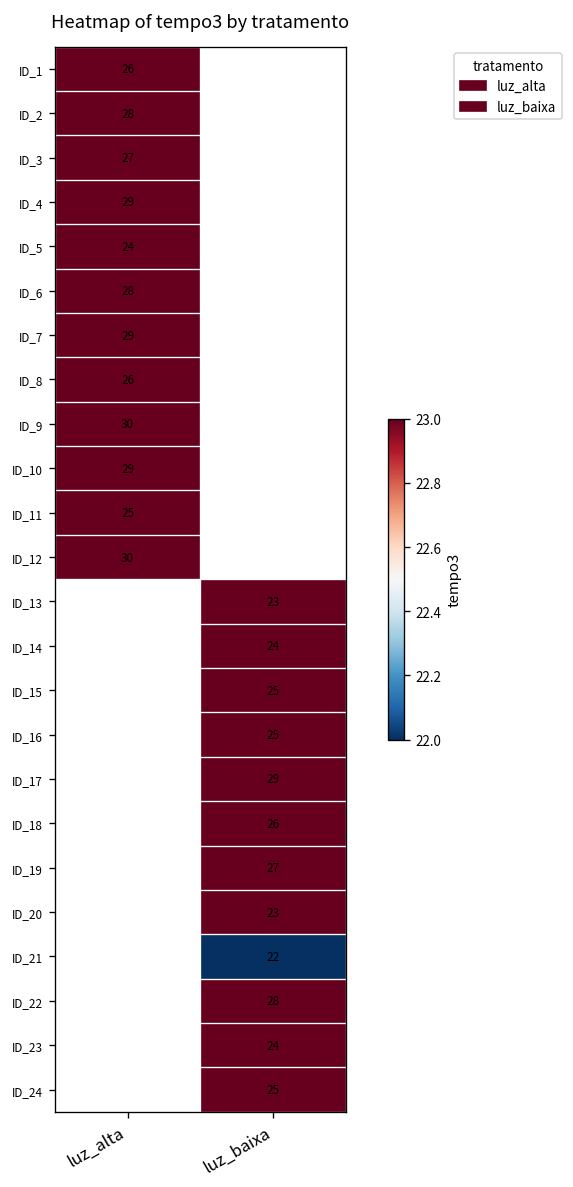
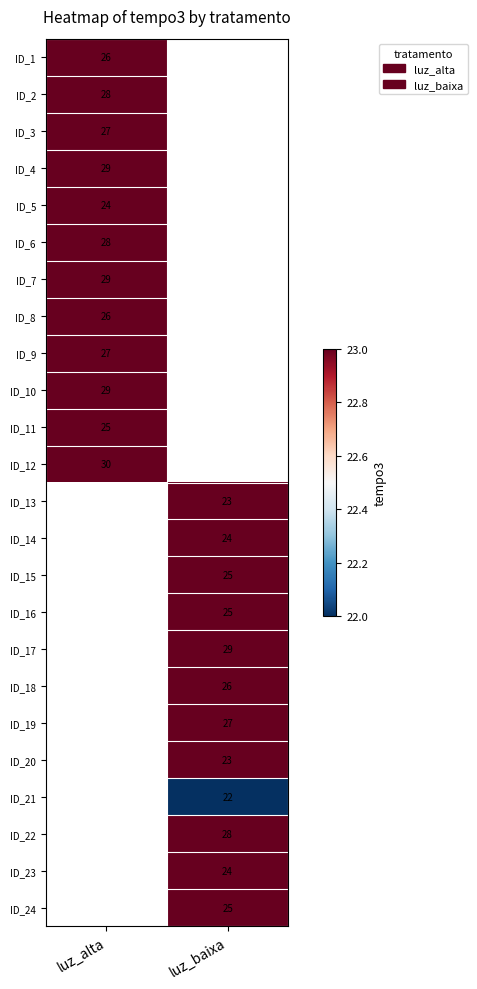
  {
    "ID_1": {
      "luz_alta": 26
    },
    "ID_2": {
      "luz_alta": 28
    },
    "ID_3": {
      "luz_alta": 27
    },
    "ID_4": {
      "luz_alta": 29
    },
    "ID_5": {
      "luz_alta": 24
    },
    "ID_6": {
      "luz_alta": 28
    },
    "ID_7": {
      "luz_alta": 29
    },
    "ID_8": {
      "luz_alta": 26
    },
    "ID_9": {
-     "luz_alta": 30
+     "luz_alta": 27
    },
    "ID_10": {
      "luz_alta": 29
    },
    "ID_11": {
      "luz_alta": 25
    },
    "ID_12": {
      "luz_alta": 30
    },
    "ID_13": {
      "luz_baixa": 23
    },
    "ID_14": {
      "luz_baixa": 24
    },
    "ID_15": {
      "luz_baixa": 25
    },
    "ID_16": {
      "luz_baixa": 25
    },
    "ID_17": {
      "luz_baixa": 29
    },
    "ID_18": {
      "luz_baixa": 26
    },
    "ID_19": {
      "luz_baixa": 27
    },
    "ID_20": {
      "luz_baixa": 23
    },
    "ID_21": {
      "luz_baixa": 22
    },
    "ID_22": {
      "luz_baixa": 28
    },
    "ID_23": {
      "luz_baixa": 24
    },
    "ID_24": {
      "luz_baixa": 25
    }
  }
